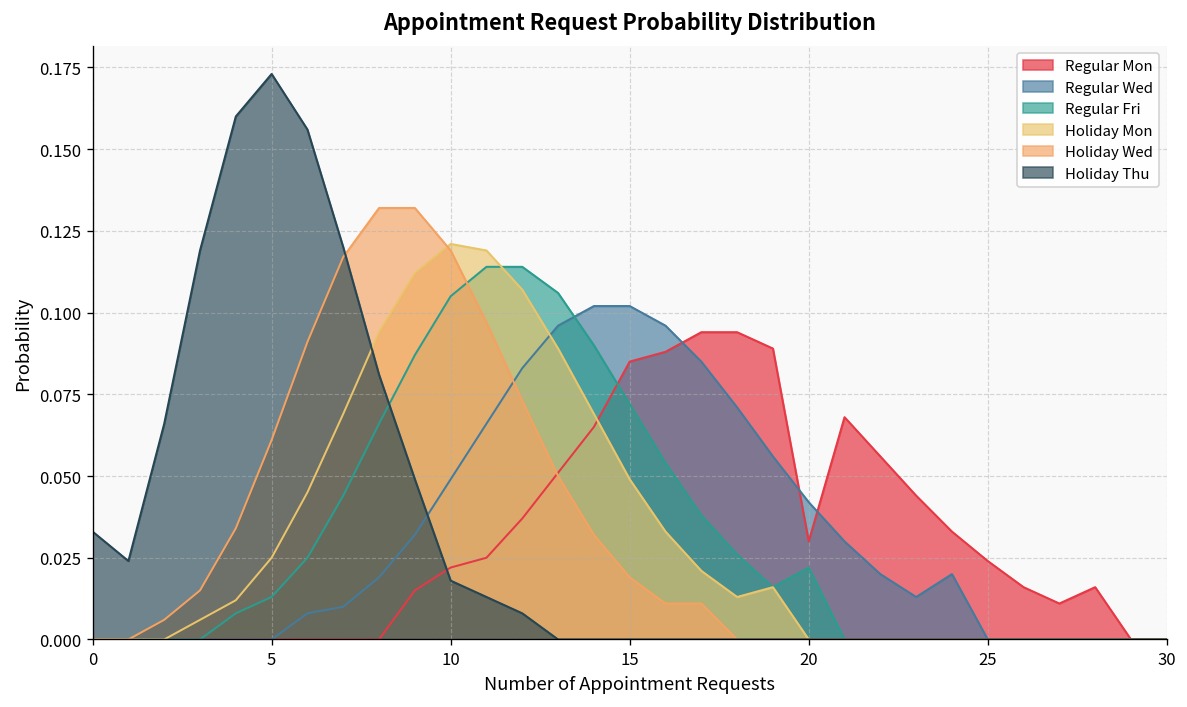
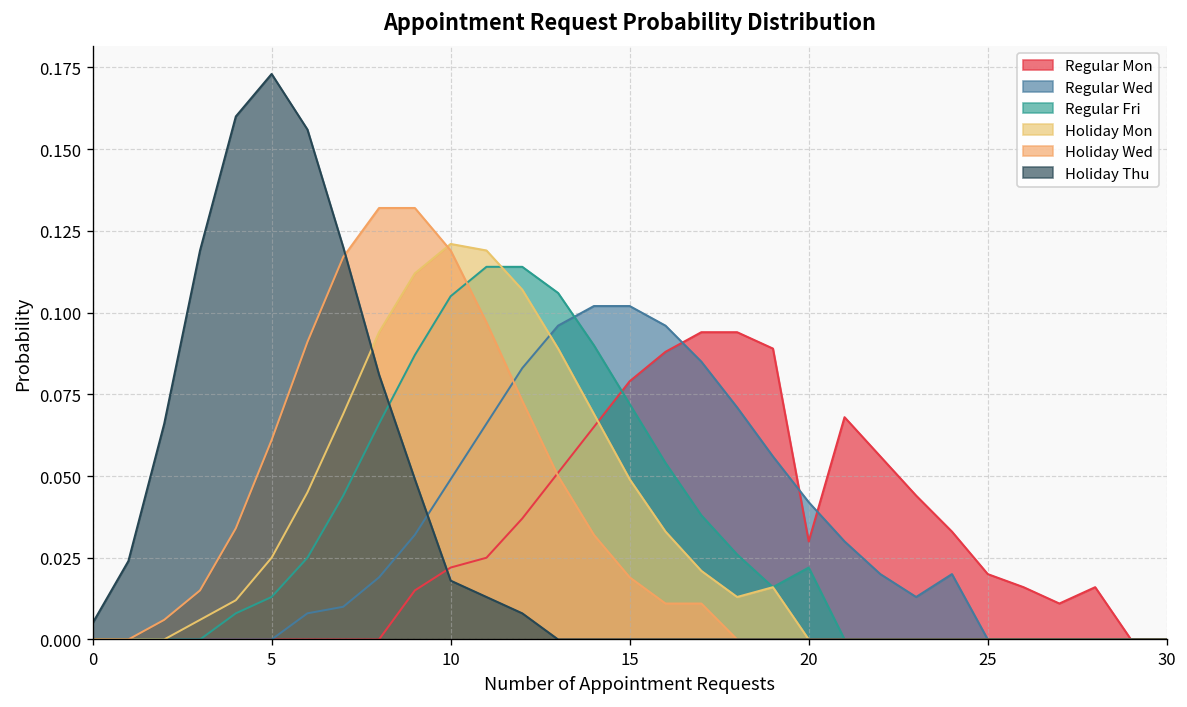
  {
    "Regular Mon": {
      "10": 0.022,
-     "15": 0.085,
+     "15": 0.079,
      "20": 0.030,
-     "25": 0.024
+     "25": 0.020
    },
    "Holiday Thu": {
-     "0": 0.033,
+     "0": 0.005,
      "5": 0.173,
      "10": 0.018,
      "15": 0.000
    }
  }
